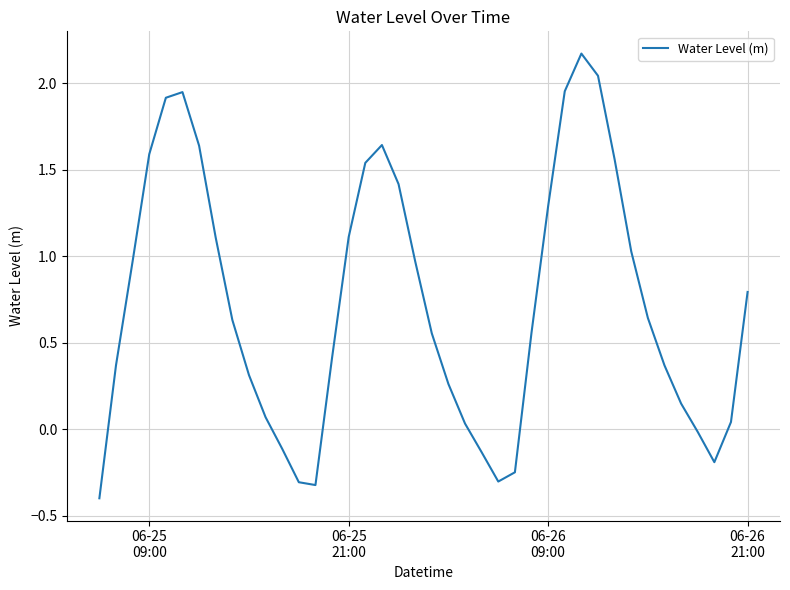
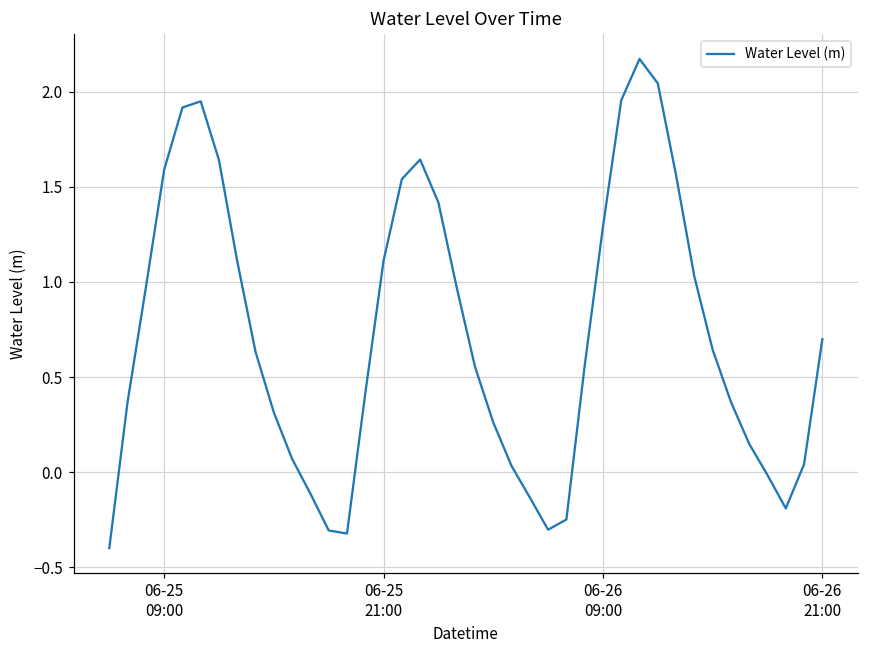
  {
    "06-25 09:00": 1.59,
    "06-25 21:00": 1.11,
    "06-26 09:00": 1.29,
-   "06-26 21:00": 0.79
+   "06-26 21:00": 0.70
  }
